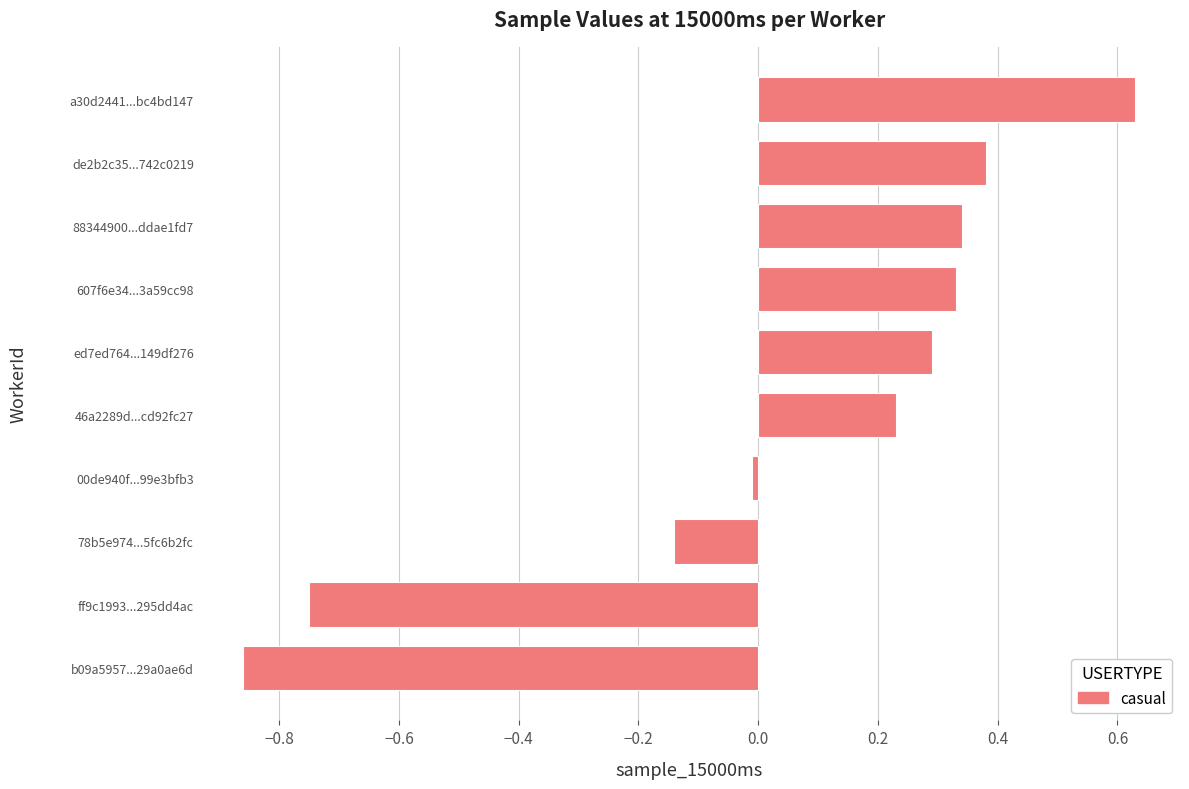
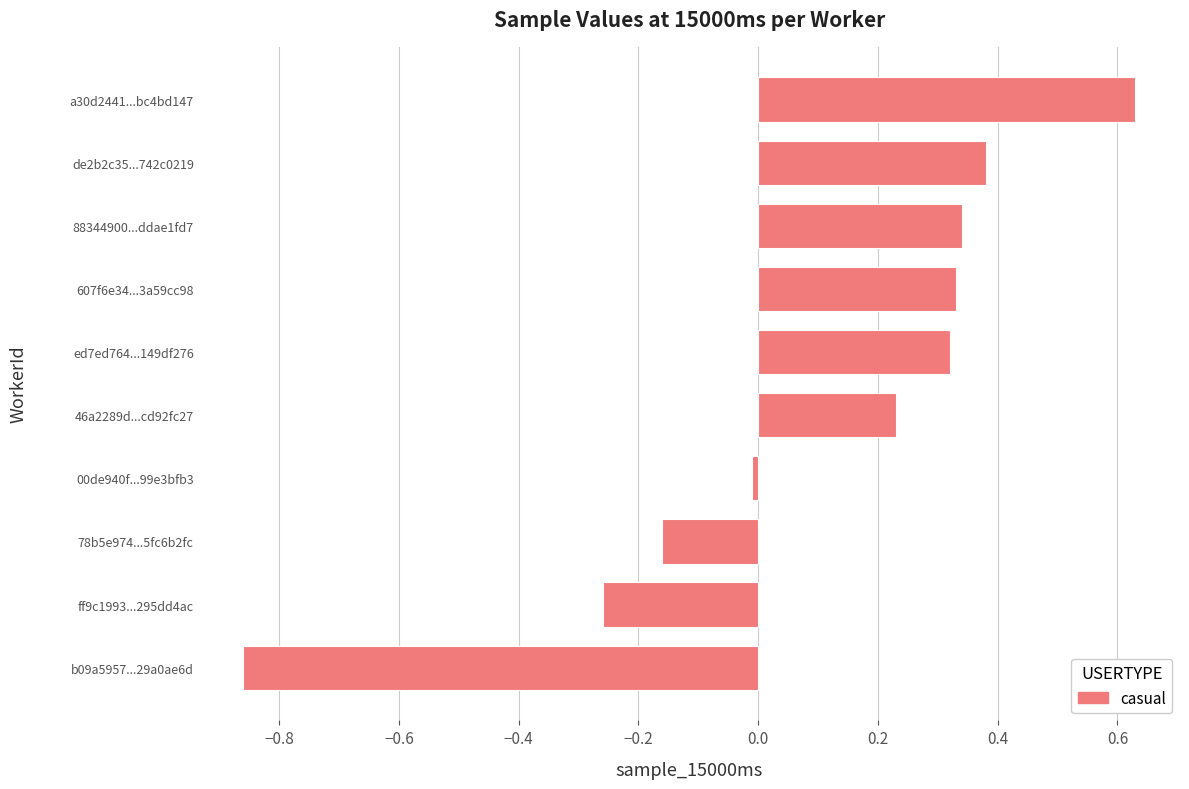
  {
    "a30d2441...bc4bd147": 0.63,
    "de2b2c35...742c0219": 0.38,
    "88344900...ddae1fd7": 0.34,
    "607f6e34...3a59cc98": 0.33,
-   "ed7ed764...149df276": 0.29,
+   "ed7ed764...149df276": 0.32,
    "46a2289d...cd92fc27": 0.23,
    "00de940f...99e3bfb3": -0.01,
-   "78b5e974...5fc6b2fc": -0.14,
-   "ff9c1993...295dd4ac": -0.75,
+   "78b5e974...5fc6b2fc": -0.16,
+   "ff9c1993...295dd4ac": -0.26,
    "b09a5957...29a0ae6d": -0.86
  }
